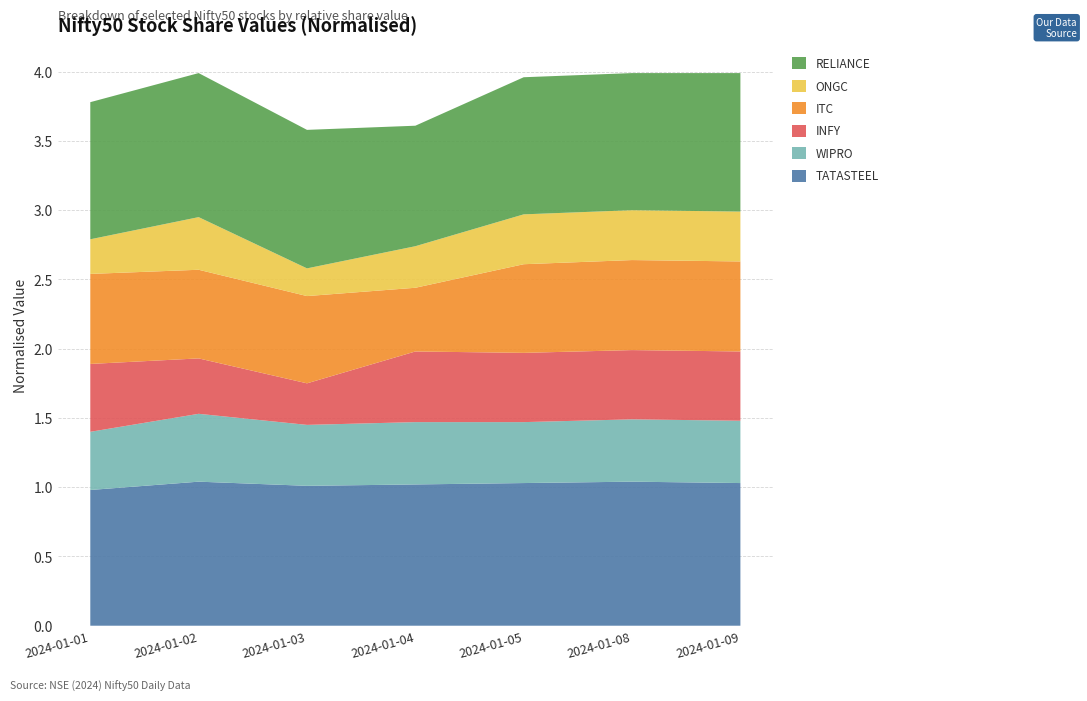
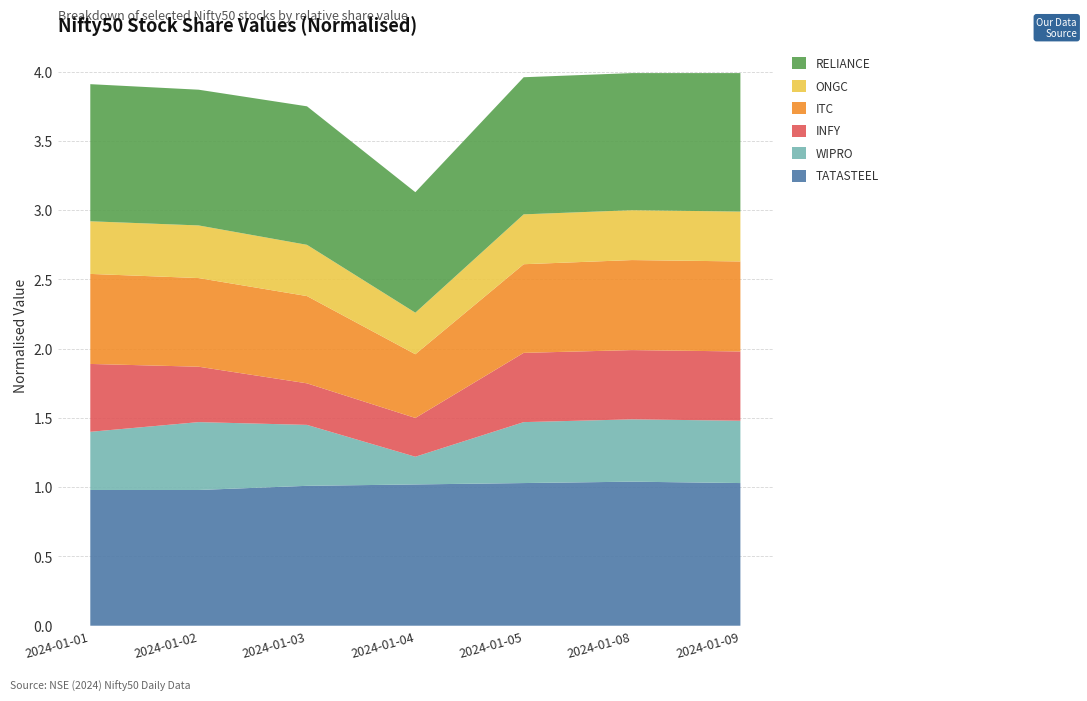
  {
    "TATASTEEL": {
      "2024-01-01": 0.98,
-     "2024-01-02": 1.04,
+     "2024-01-02": 0.98,
      "2024-01-03": 1.01,
      "2024-01-04": 1.02,
      "2024-01-05": 1.03,
      "2024-01-08": 1.04,
      "2024-01-09": 1.03
    },
    "WIPRO": {
      "2024-01-01": 0.42,
      "2024-01-02": 0.49,
      "2024-01-03": 0.44,
-     "2024-01-04": 0.45,
+     "2024-01-04": 0.20,
      "2024-01-05": 0.44,
      "2024-01-08": 0.45,
      "2024-01-09": 0.45
    },
    "INFY": {
      "2024-01-01": 0.49,
      "2024-01-02": 0.40,
      "2024-01-03": 0.30,
-     "2024-01-04": 0.51,
+     "2024-01-04": 0.28,
      "2024-01-05": 0.50,
      "2024-01-08": 0.50,
      "2024-01-09": 0.50
    },
    "ITC": {
      "2024-01-01": 0.65,
      "2024-01-02": 0.64,
      "2024-01-03": 0.63,
      "2024-01-04": 0.46,
      "2024-01-05": 0.64,
      "2024-01-08": 0.65,
      "2024-01-09": 0.65
    },
    "ONGC": {
-     "2024-01-01": 0.25,
+     "2024-01-01": 0.38,
      "2024-01-02": 0.38,
-     "2024-01-03": 0.20,
+     "2024-01-03": 0.37,
      "2024-01-04": 0.30,
      "2024-01-05": 0.36,
      "2024-01-08": 0.36,
      "2024-01-09": 0.36
    },
    "RELIANCE": {
      "2024-01-01": 0.99,
-     "2024-01-02": 1.04,
+     "2024-01-02": 0.98,
      "2024-01-03": 1.00,
      "2024-01-04": 0.87,
      "2024-01-05": 0.99,
      "2024-01-08": 0.99,
      "2024-01-09": 1.00
    }
  }
